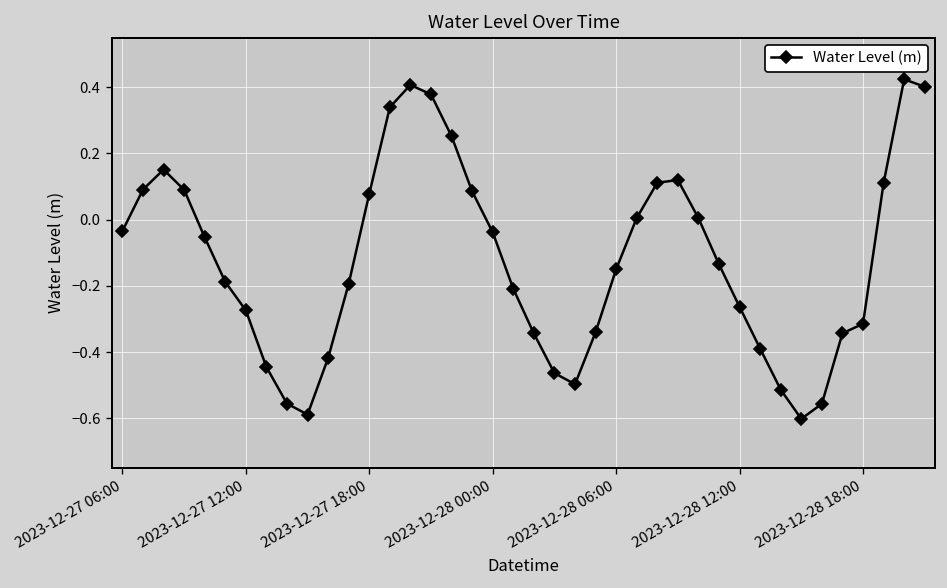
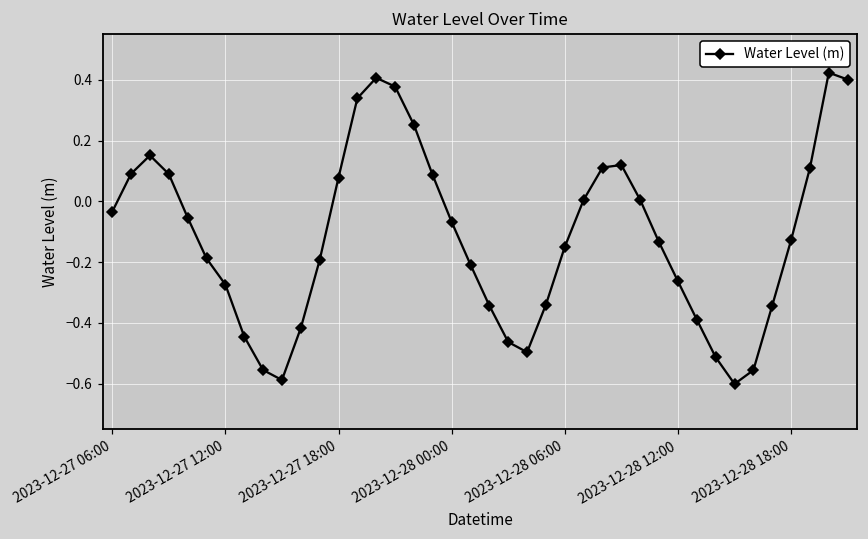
  {
    "2023-12-27 06:00": -0.03,
    "2023-12-27 12:00": -0.27,
    "2023-12-27 18:00": 0.08,
-   "2023-12-28 00:00": -0.04,
+   "2023-12-28 00:00": -0.07,
    "2023-12-28 06:00": -0.15,
    "2023-12-28 12:00": -0.26,
-   "2023-12-28 18:00": -0.31
+   "2023-12-28 18:00": -0.13
  }
